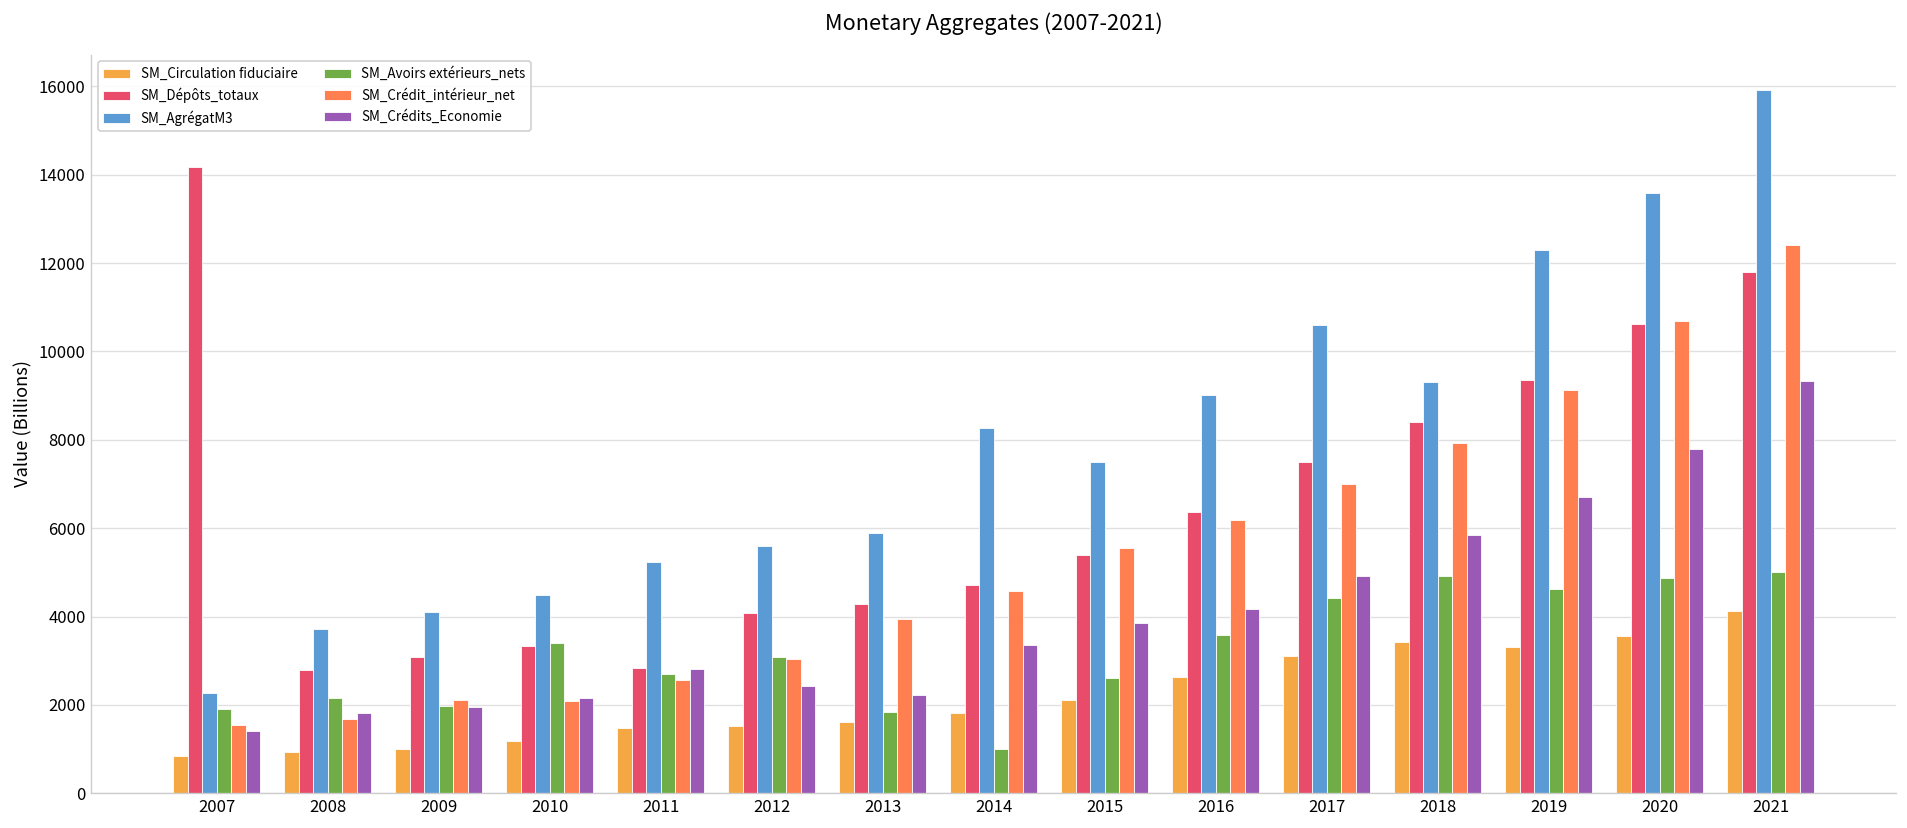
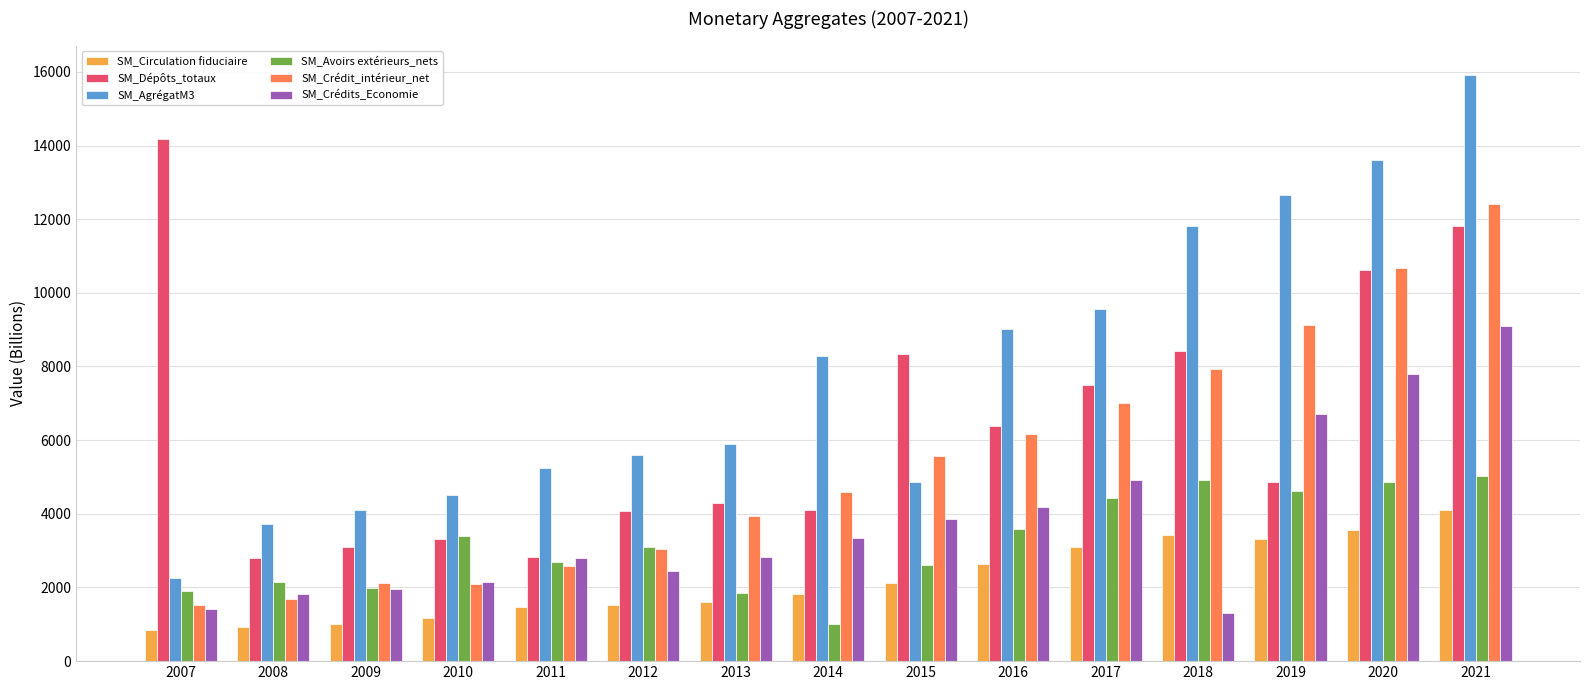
  {
    "SM_Dépôts_totaux": {
      "2007": 14200,
      "2008": 2800,
      "2009": 3100,
      "2010": 3300,
      "2011": 2800,
      "2012": 4100,
      "2013": 4300,
-     "2014": 4700,
-     "2015": 5400,
+     "2014": 4100,
+     "2015": 8400,
      "2016": 6400,
      "2017": 7500,
      "2018": 8400,
-     "2019": 9300,
+     "2019": 4900,
      "2020": 10600,
      "2021": 11800
    },
    "SM_AgrégatM3": {
      "2007": 2300,
      "2008": 3700,
      "2009": 4100,
      "2010": 4500,
      "2011": 5200,
      "2012": 5600,
      "2013": 5900,
      "2014": 8300,
-     "2015": 7500,
+     "2015": 4900,
      "2016": 9000,
-     "2017": 10600,
-     "2018": 9300,
-     "2019": 12300,
+     "2017": 9600,
+     "2018": 11800,
+     "2019": 12700,
      "2020": 13600,
      "2021": 15900
    },
    "SM_Avoirs extérieurs_nets": {
      "2007": 1900,
      "2008": 2100,
      "2009": 2000,
      "2010": 3400,
      "2011": 2700,
      "2012": 3100,
      "2013": 1800,
      "2014": 1000,
      "2015": 2600,
      "2016": 3600,
      "2017": 4400,
      "2018": 4900,
      "2019": 4600,
      "2020": 4900,
      "2021": 5000
    },
    "SM_Crédits_Economie": {
      "2007": 1400,
      "2008": 1800,
      "2009": 2000,
      "2010": 2200,
      "2011": 2800,
      "2012": 2400,
-     "2013": 2200,
+     "2013": 2800,
      "2014": 3400,
      "2015": 3900,
      "2016": 4200,
      "2017": 4900,
-     "2018": 5800,
+     "2018": 1300,
      "2019": 6700,
      "2020": 7800,
-     "2021": 9300
+     "2021": 9100
    }
  }
